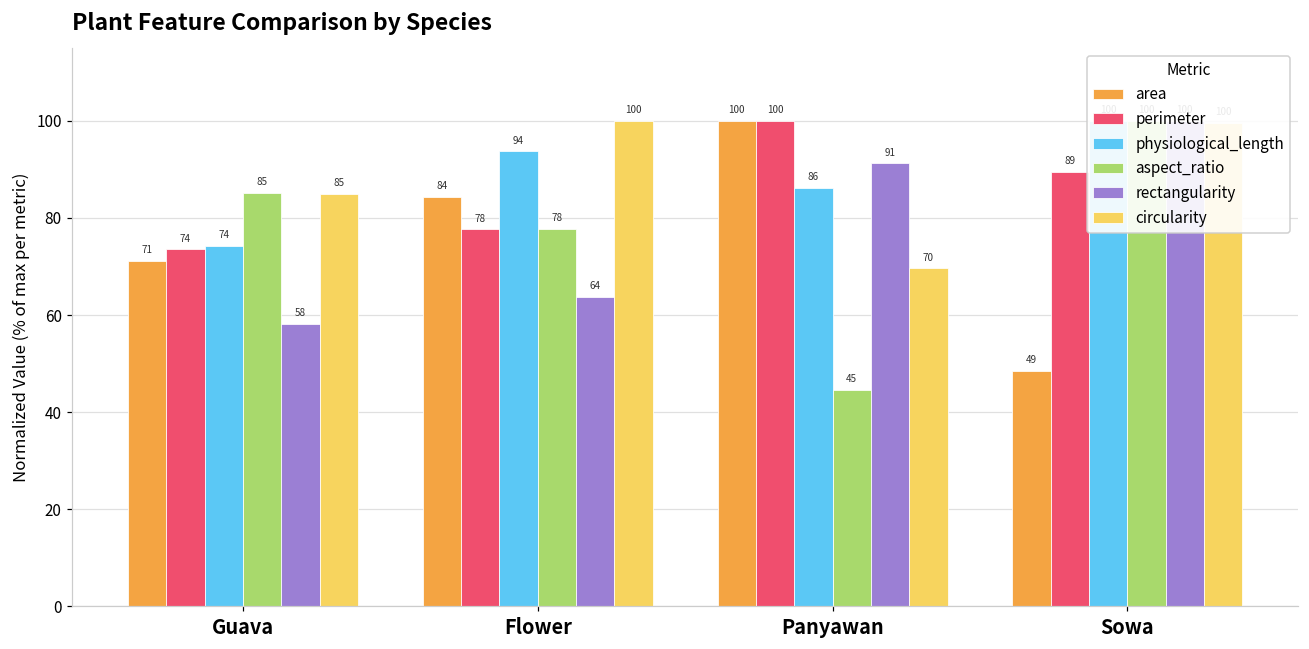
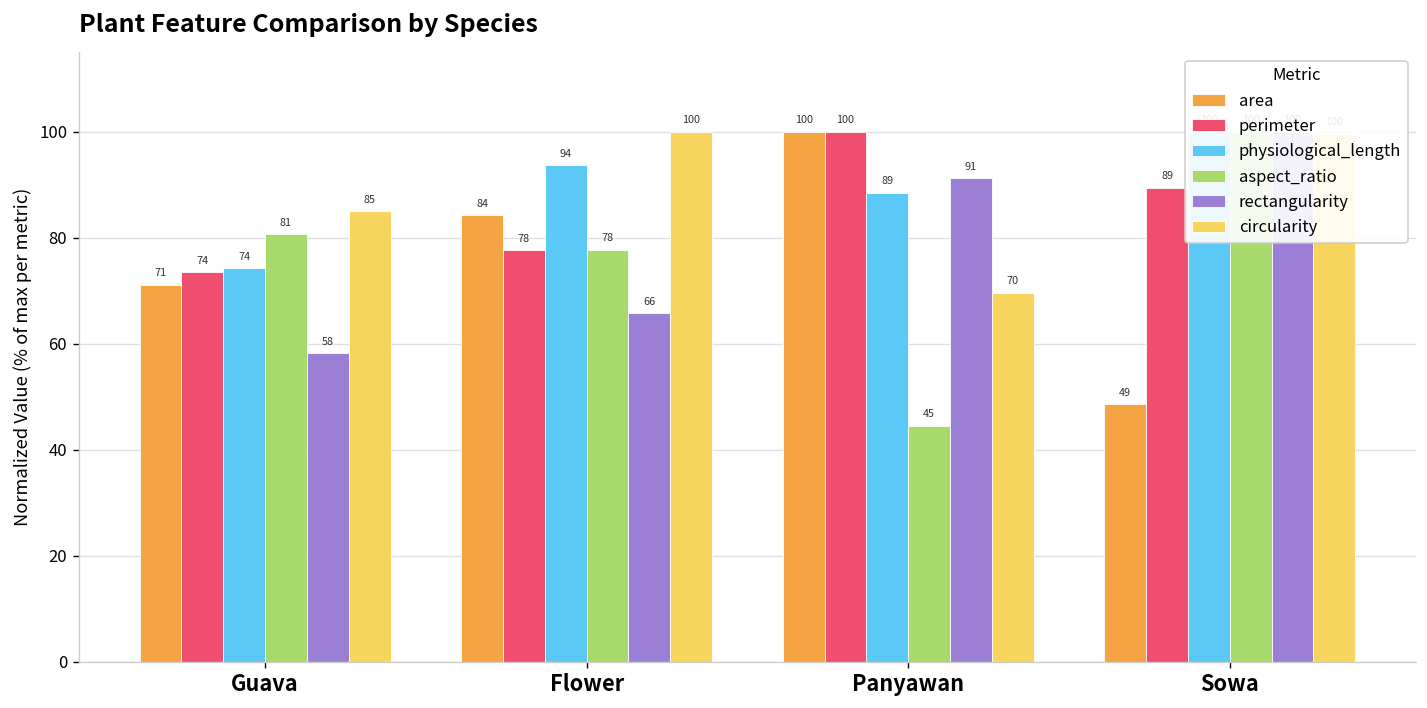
  {
    "perimeter": {
      "Guava": 74,
      "Flower": 78,
      "Panyawan": 100,
      "Sowa": 89
    },
    "physiological_length": {
      "Guava": 74,
      "Flower": 94,
-     "Panyawan": 86
+     "Panyawan": 89
    },
    "aspect_ratio": {
-     "Guava": 85,
+     "Guava": 81,
      "Flower": 78,
      "Panyawan": 45
    },
    "rectangularity": {
      "Guava": 58,
-     "Flower": 64,
+     "Flower": 66,
      "Panyawan": 91
    }
  }
